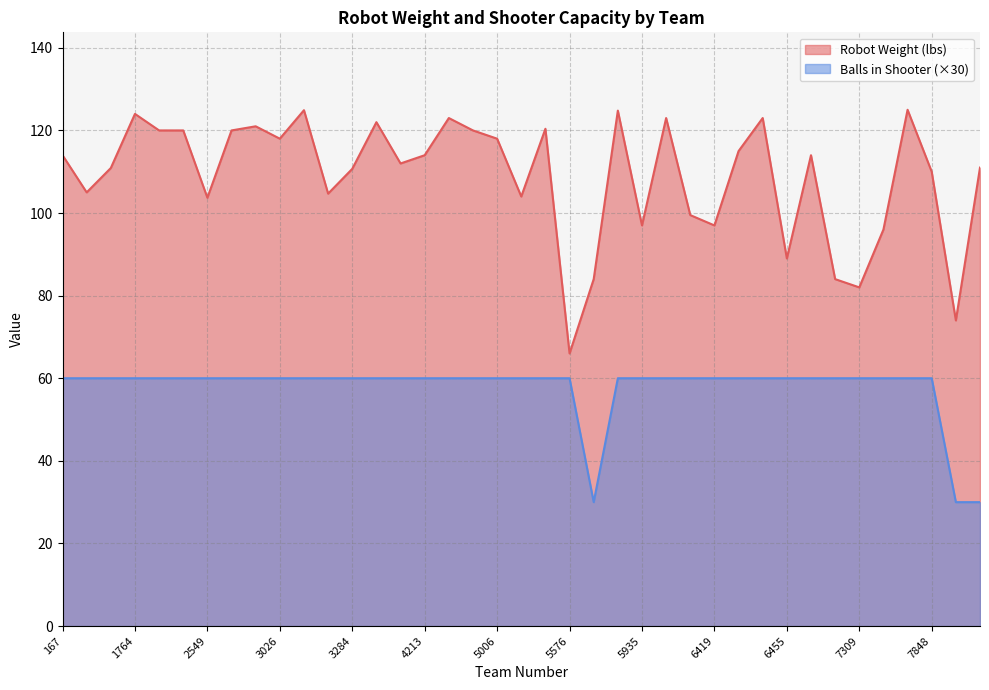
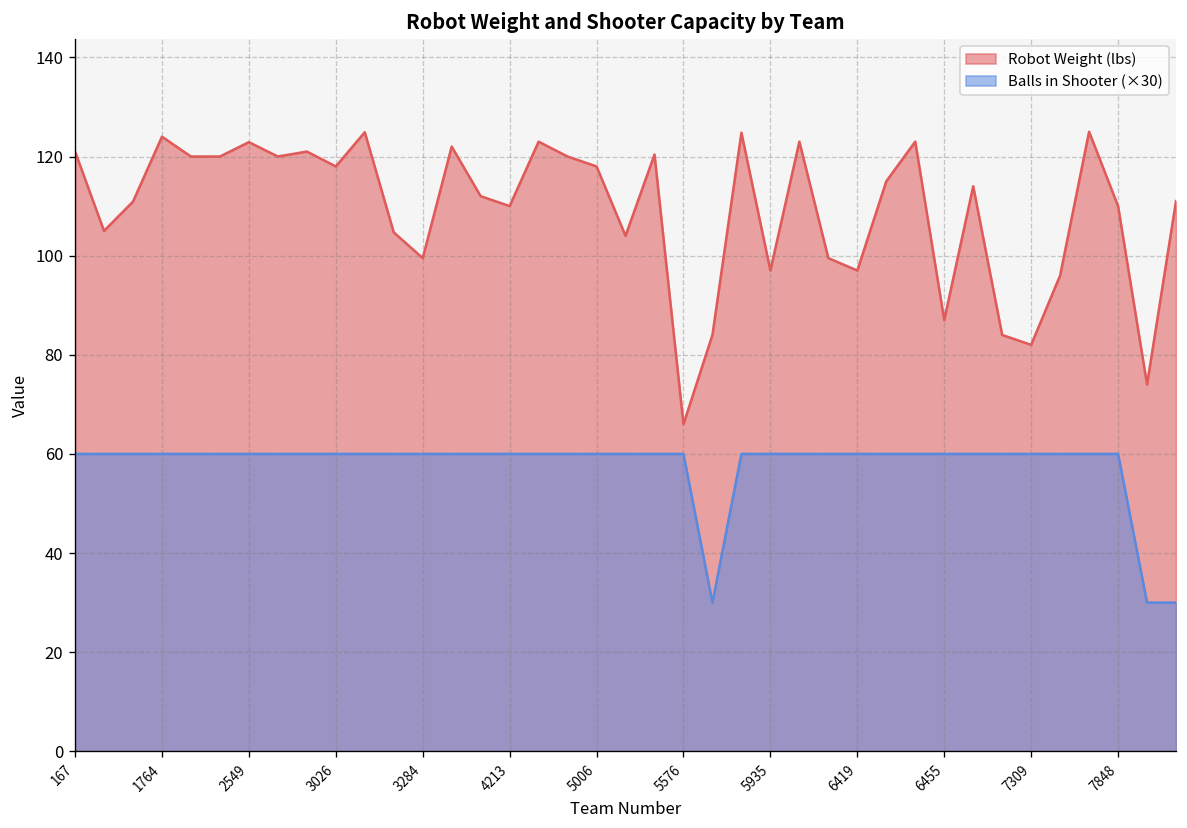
  {
    "Robot Weight (lbs)": {
-     "167": 114,
+     "167": 121,
      "1764": 124,
-     "2549": 104,
+     "2549": 123,
      "3026": 118,
-     "3284": 111,
-     "4213": 114,
+     "3284": 100,
+     "4213": 110,
      "5006": 118,
      "5576": 66,
      "5935": 97,
      "6419": 97,
-     "6455": 89,
+     "6455": 87,
      "7309": 82,
      "7848": 110
    },
    "Balls in Shooter (×30)": {
      "167": 60,
      "1764": 60,
      "2549": 60,
      "3026": 60,
      "3284": 60,
      "4213": 60,
      "5006": 60,
      "5576": 60,
      "5935": 60,
      "6419": 60,
      "6455": 60,
      "7309": 60,
      "7848": 60
    }
  }
